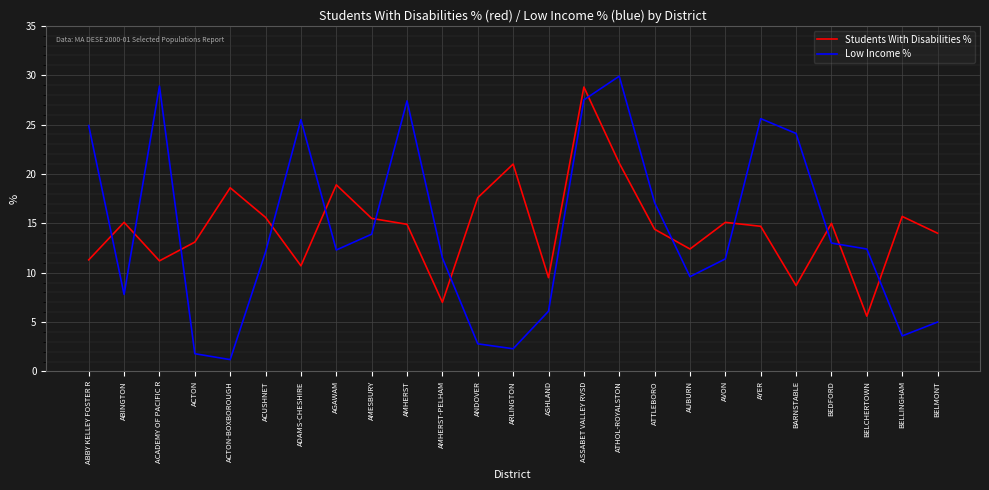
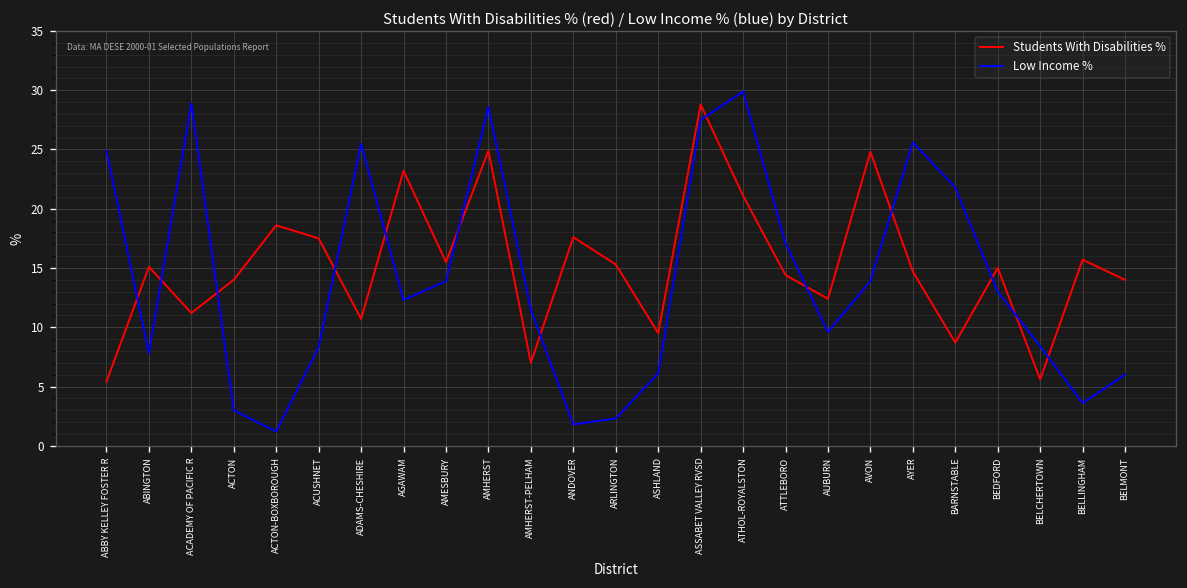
  {
    "Students With Disabilities %": {
-     "ABBY KELLEY FOSTER R": 11,
+     "ABBY KELLEY FOSTER R": 5,
      "ABINGTON": 15,
      "ACADEMY OF PACIFIC R": 11,
-     "ACTON": 13,
+     "ACTON": 14,
      "ACTON-BOXBOROUGH": 19,
-     "ACUSHNET": 16,
+     "ACUSHNET": 18,
      "ADAMS-CHESHIRE": 11,
-     "AGAWAM": 19,
+     "AGAWAM": 23,
      "AMESBURY": 16,
-     "AMHERST": 15,
+     "AMHERST": 25,
      "AMHERST-PELHAM": 7,
      "ANDOVER": 18,
-     "ARLINGTON": 21,
+     "ARLINGTON": 15,
      "ASHLAND": 10,
      "ASSABET VALLEY RVSD": 29,
      "ATHOL-ROYALSTON": 21,
      "ATTLEBORO": 14,
      "AUBURN": 12,
-     "AVON": 15,
+     "AVON": 25,
      "AYER": 15,
      "BARNSTABLE": 9,
      "BEDFORD": 15,
      "BELCHERTOWN": 6,
      "BELLINGHAM": 16,
      "BELMONT": 14
    },
    "Low Income %": {
      "ABBY KELLEY FOSTER R": 25,
      "ABINGTON": 8,
      "ACADEMY OF PACIFIC R": 29,
-     "ACTON": 2,
+     "ACTON": 3,
      "ACTON-BOXBOROUGH": 1,
-     "ACUSHNET": 12,
+     "ACUSHNET": 8,
      "ADAMS-CHESHIRE": 26,
      "AGAWAM": 12,
      "AMESBURY": 14,
-     "AMHERST": 27,
+     "AMHERST": 29,
      "AMHERST-PELHAM": 12,
-     "ANDOVER": 3,
+     "ANDOVER": 2,
      "ARLINGTON": 2,
      "ASHLAND": 6,
      "ASSABET VALLEY RVSD": 28,
      "ATHOL-ROYALSTON": 30,
      "ATTLEBORO": 17,
      "AUBURN": 10,
-     "AVON": 11,
+     "AVON": 14,
      "AYER": 26,
-     "BARNSTABLE": 24,
+     "BARNSTABLE": 22,
      "BEDFORD": 13,
-     "BELCHERTOWN": 12,
+     "BELCHERTOWN": 8,
      "BELLINGHAM": 4,
-     "BELMONT": 5
+     "BELMONT": 6
    }
  }
